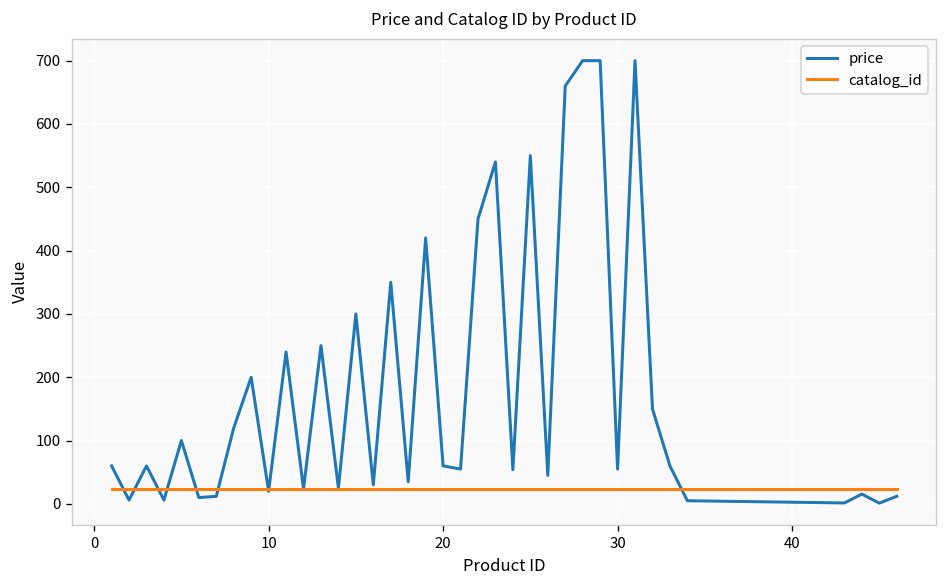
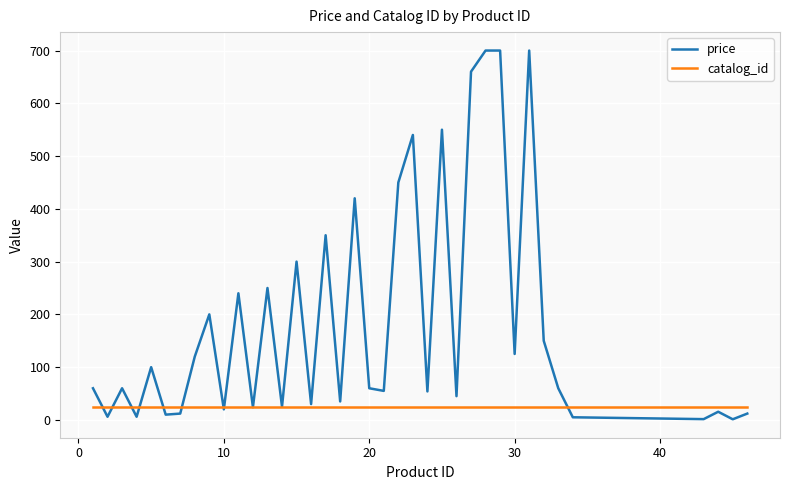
  {
    "price": {
      "20": 60,
-     "30": 60
+     "30": 130
    },
    "catalog_id": {
      "20": 20,
      "30": 20
    }
  }
